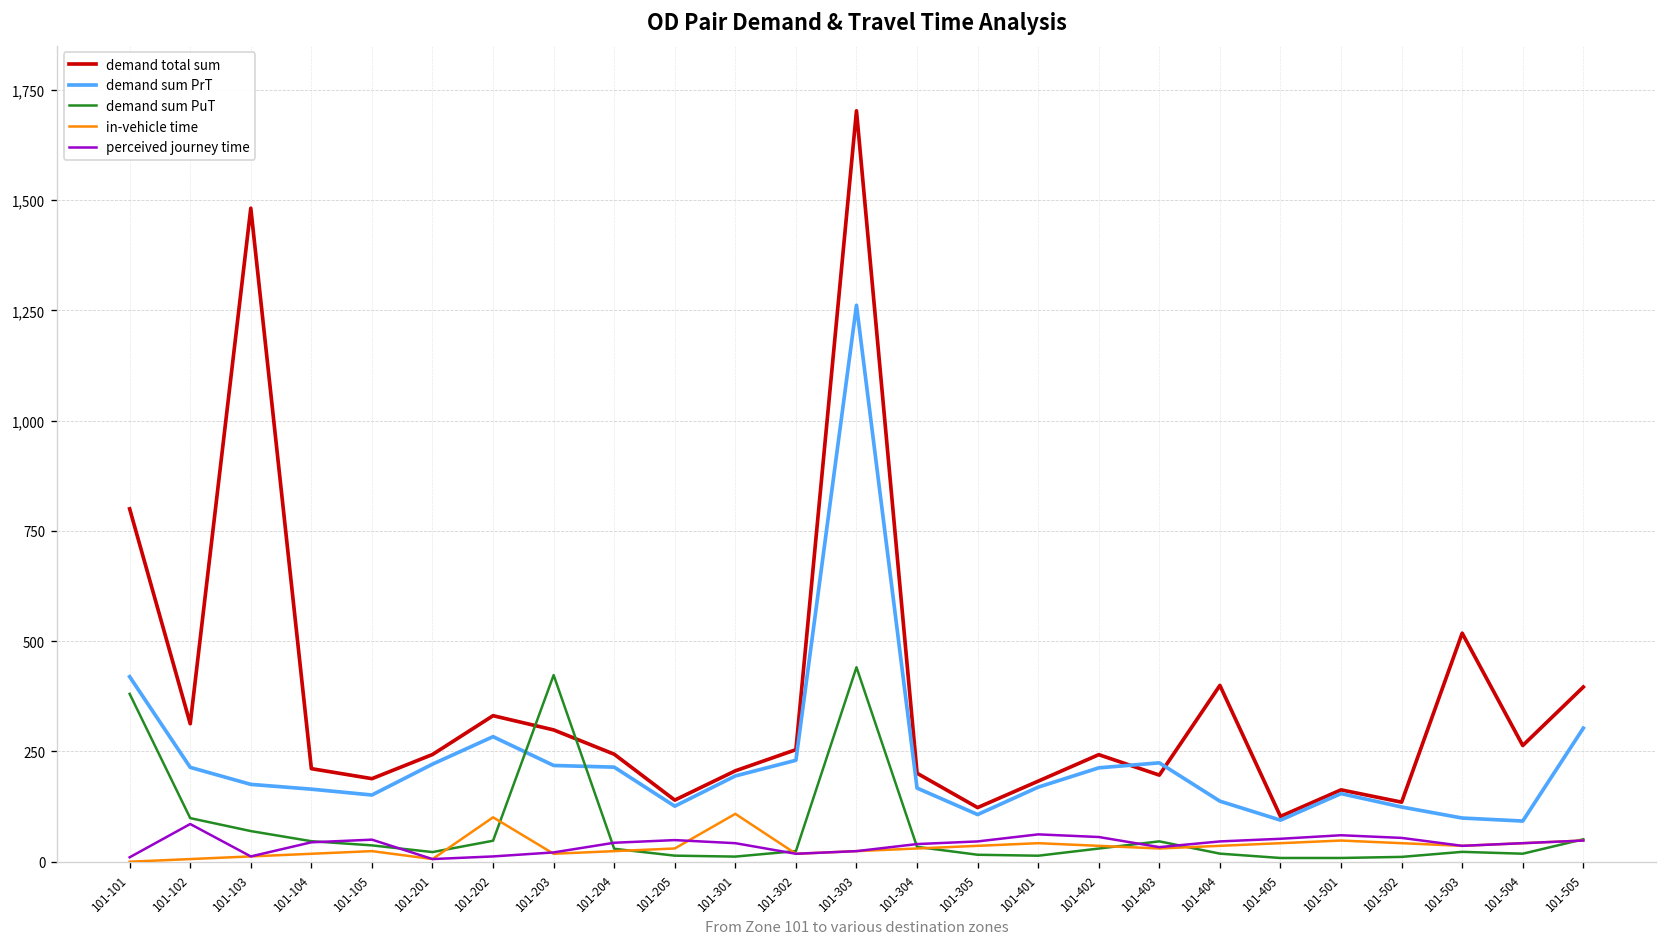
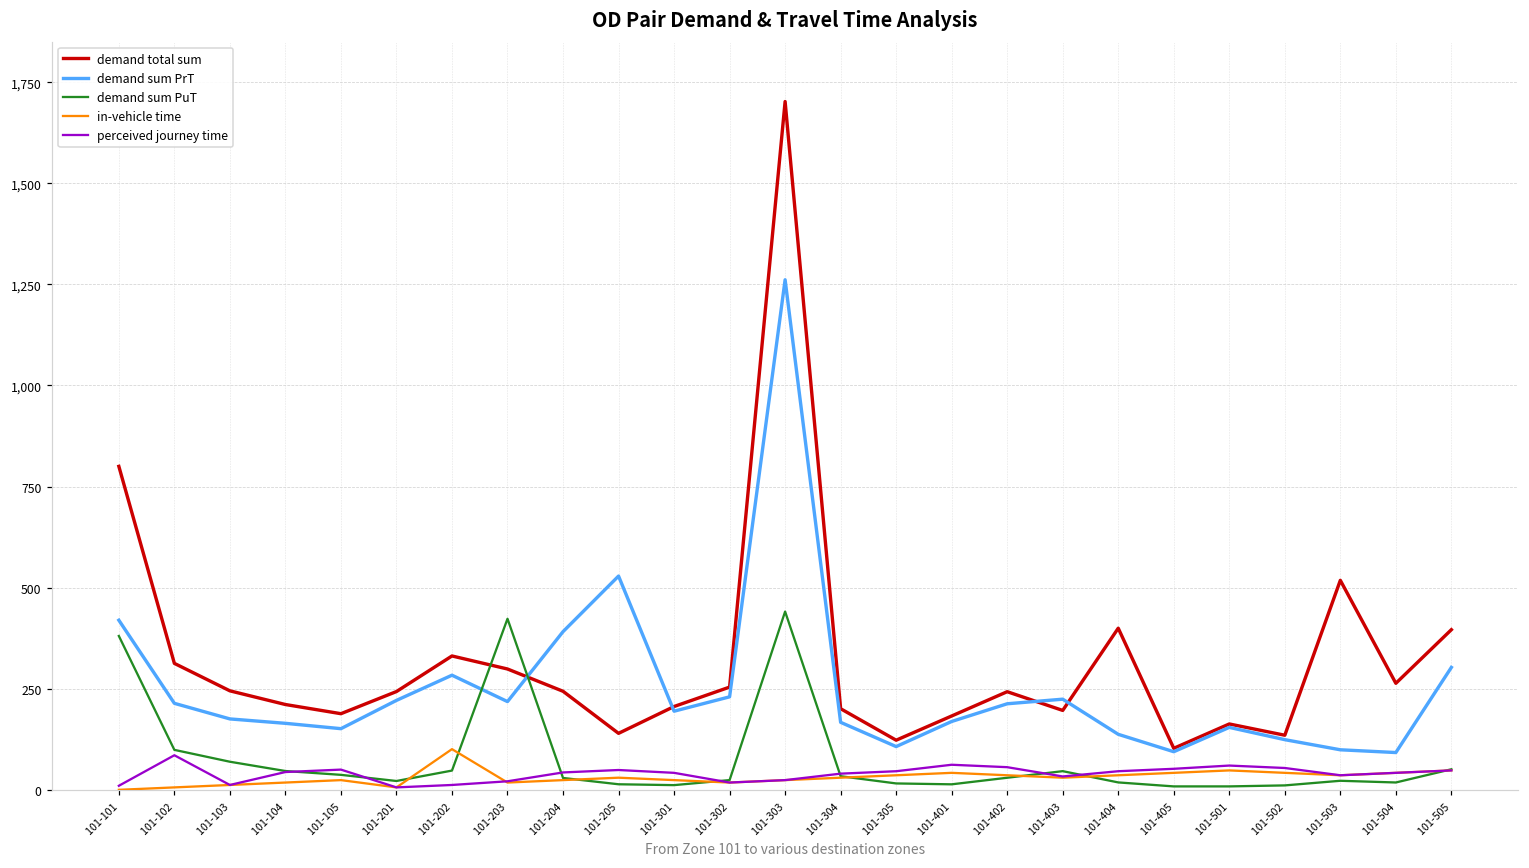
  {
    "demand total sum": {
      "101-101": "800",
      "101-102": "310",
-     "101-103": "1,480",
+     "101-103": "240",
      "101-104": "210",
      "101-105": "190",
      "101-201": "240",
      "101-202": "330",
      "101-203": "300",
      "101-204": "240",
      "101-205": "140",
      "101-301": "210",
      "101-302": "250",
      "101-303": "1,700",
      "101-304": "200",
      "101-305": "120",
      "101-401": "180",
      "101-402": "240",
      "101-403": "200",
      "101-404": "400",
      "101-405": "100",
      "101-501": "160",
      "101-502": "130",
      "101-503": "520",
      "101-504": "260",
      "101-505": "400"
    },
    "demand sum PrT": {
      "101-101": "420",
      "101-102": "210",
      "101-103": "180",
      "101-104": "160",
      "101-105": "150",
      "101-201": "220",
      "101-202": "280",
      "101-203": "220",
-     "101-204": "210",
-     "101-205": "130",
+     "101-204": "390",
+     "101-205": "530",
      "101-301": "190",
      "101-302": "230",
      "101-303": "1,260",
      "101-304": "170",
      "101-305": "110",
      "101-401": "170",
      "101-402": "210",
      "101-403": "220",
      "101-404": "140",
      "101-405": "90",
      "101-501": "150",
      "101-502": "120",
      "101-503": "100",
      "101-504": "90",
      "101-505": "300"
    },
    "demand sum PuT": {
      "101-101": "380",
      "101-102": "100",
      "101-103": "70",
      "101-105": "40",
      "101-201": "20",
      "101-202": "50",
      "101-203": "420",
      "101-205": "10",
      "101-301": "10",
      "101-303": "440",
      "101-305": "20",
      "101-401": "10",
      "101-403": "50",
      "101-404": "20",
      "101-405": "10",
      "101-501": "10",
      "101-502": "10",
      "101-503": "20",
      "101-504": "20"
    },
    "in-vehicle time": {
      "101-101": "0",
      "101-102": "10",
      "101-104": "20",
      "101-105": "20",
      "101-202": "100",
      "101-205": "30",
-     "101-301": "110",
+     "101-301": "20",
      "101-305": "40",
      "101-401": "40",
      "101-404": "40",
      "101-405": "40",
      "101-501": "50",
      "101-502": "40"
    },
    "perceived journey time": {
      "101-101": "10",
      "101-102": "90",
      "101-105": "50",
      "101-202": "10",
      "101-204": "40",
      "101-205": "50",
      "101-301": "40",
      "101-305": "50",
      "101-401": "60",
      "101-402": "60",
      "101-404": "50",
      "101-405": "50",
      "101-501": "60",
      "101-502": "50"
    }
  }
